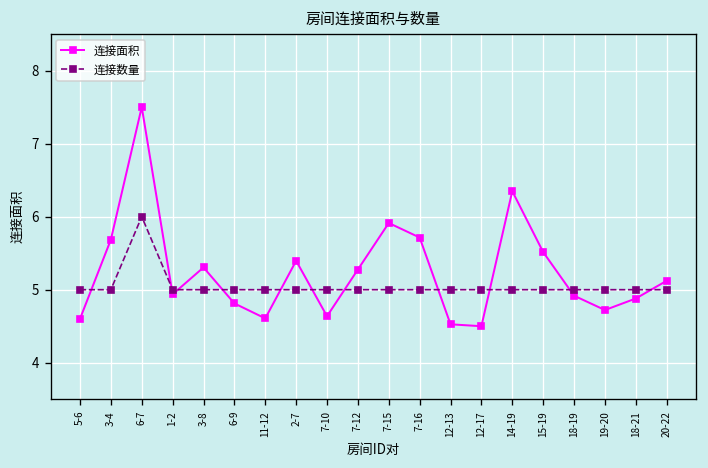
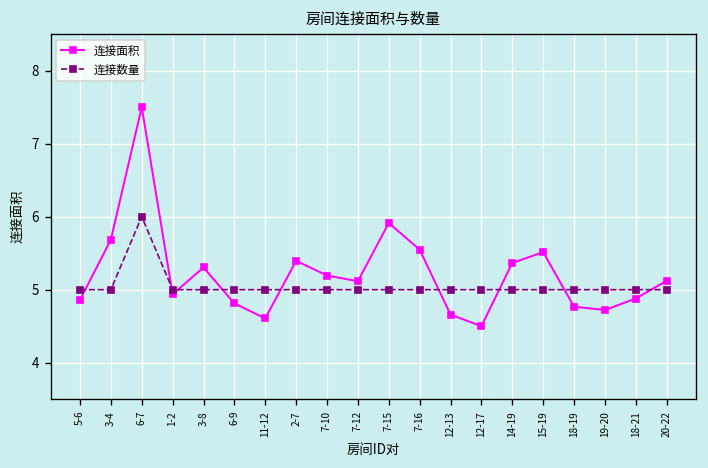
  {
    "连接面积": {
-     "5-6": 4.6,
+     "5-6": 4.9,
      "3-4": 5.7,
      "6-7": 7.5,
      "1-2": 4.9,
      "3-8": 5.3,
      "6-9": 4.8,
      "11-12": 4.6,
      "2-7": 5.4,
-     "7-10": 4.6,
-     "7-12": 5.3,
+     "7-10": 5.2,
+     "7-12": 5.1,
      "7-15": 5.9,
-     "7-16": 5.7,
-     "12-13": 4.5,
+     "7-16": 5.5,
+     "12-13": 4.7,
      "12-17": 4.5,
-     "14-19": 6.3,
+     "14-19": 5.4,
      "15-19": 5.5,
-     "18-19": 4.9,
+     "18-19": 4.8,
      "19-20": 4.7,
      "18-21": 4.9,
      "20-22": 5.1
    },
    "连接数量": {
      "5-6": 5.0,
      "3-4": 5.0,
      "6-7": 6.0,
      "1-2": 5.0,
      "3-8": 5.0,
      "6-9": 5.0,
      "11-12": 5.0,
      "2-7": 5.0,
      "7-10": 5.0,
      "7-12": 5.0,
      "7-15": 5.0,
      "7-16": 5.0,
      "12-13": 5.0,
      "12-17": 5.0,
      "14-19": 5.0,
      "15-19": 5.0,
      "18-19": 5.0,
      "19-20": 5.0,
      "18-21": 5.0,
      "20-22": 5.0
    }
  }
